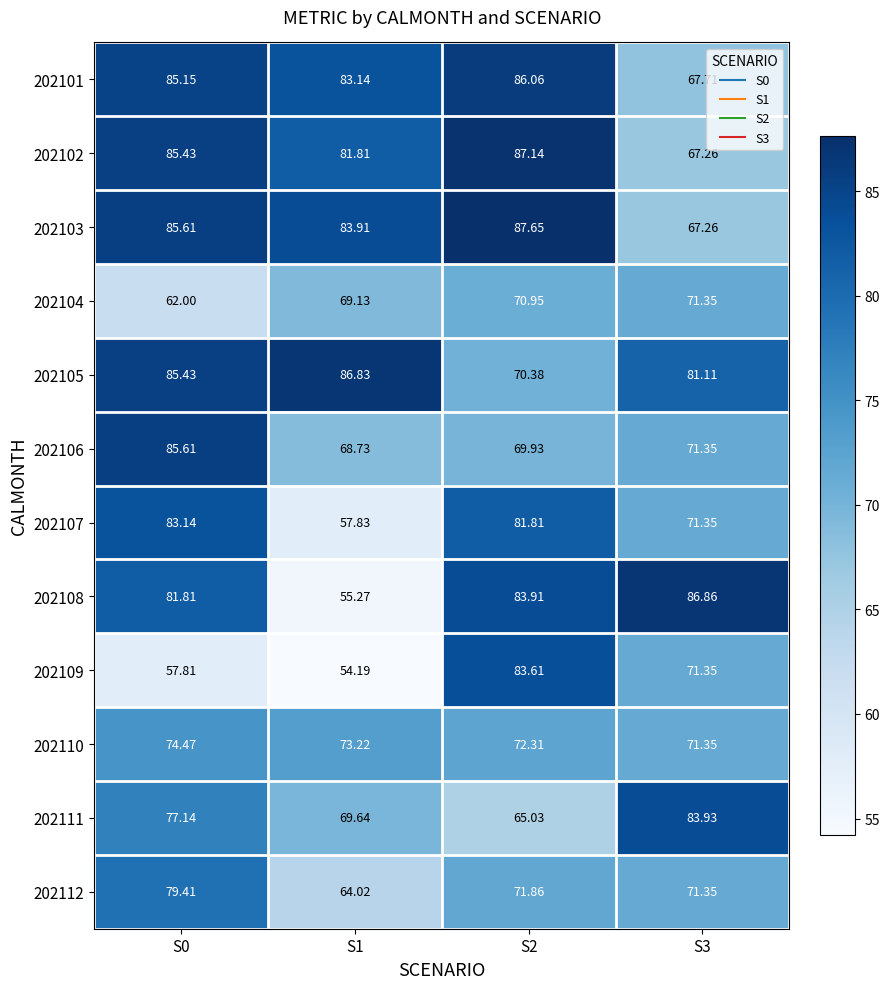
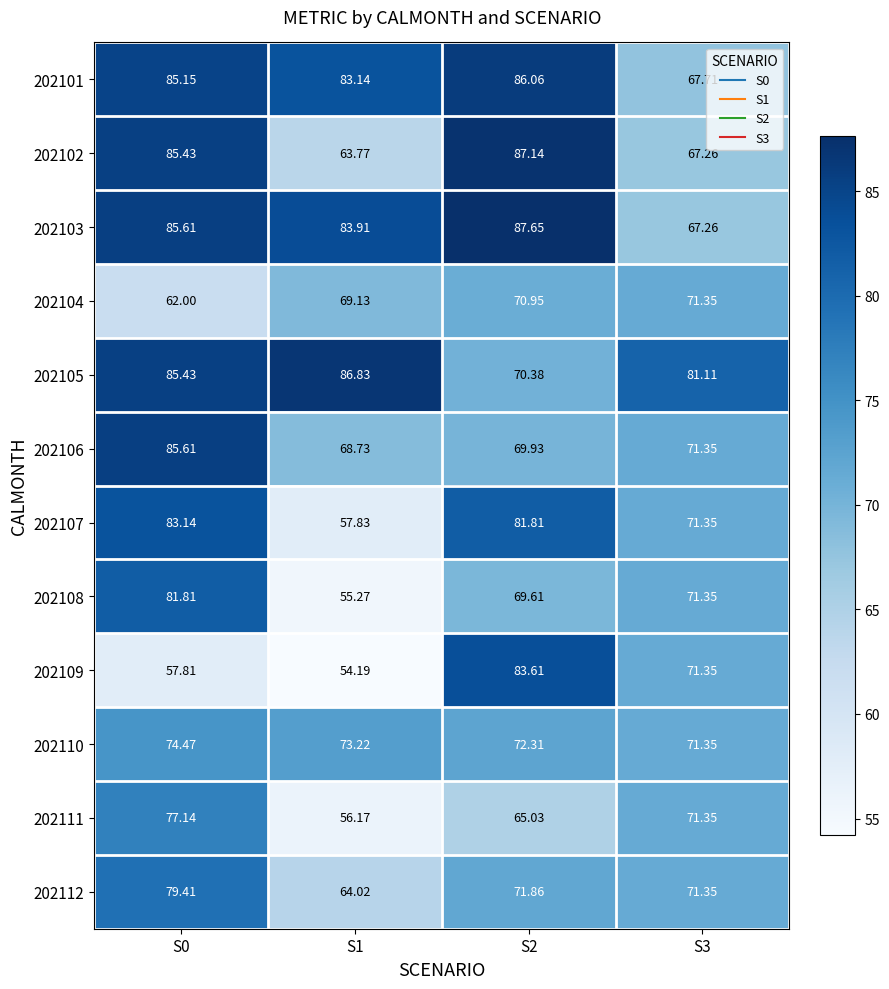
  {
    "202101": {
      "S0": 85.15,
      "S1": 83.14,
      "S2": 86.06
    },
    "202102": {
      "S0": 85.43,
-     "S1": 81.81,
+     "S1": 63.77,
      "S2": 87.14
    },
    "202103": {
      "S0": 85.61,
      "S1": 83.91,
      "S2": 87.65,
      "S3": 67.26
    },
    "202104": {
      "S0": 62.00,
      "S1": 69.13,
      "S2": 70.95,
      "S3": 71.35
    },
    "202105": {
      "S0": 85.43,
      "S1": 86.83,
      "S2": 70.38,
      "S3": 81.11
    },
    "202106": {
      "S0": 85.61,
      "S1": 68.73,
      "S2": 69.93,
      "S3": 71.35
    },
    "202107": {
      "S0": 83.14,
      "S1": 57.83,
      "S2": 81.81,
      "S3": 71.35
    },
    "202108": {
      "S0": 81.81,
      "S1": 55.27,
-     "S2": 83.91,
-     "S3": 86.86
+     "S2": 69.61,
+     "S3": 71.35
    },
    "202109": {
      "S0": 57.81,
      "S1": 54.19,
      "S2": 83.61,
      "S3": 71.35
    },
    "202110": {
      "S0": 74.47,
      "S1": 73.22,
      "S2": 72.31,
      "S3": 71.35
    },
    "202111": {
      "S0": 77.14,
-     "S1": 69.64,
+     "S1": 56.17,
      "S2": 65.03,
-     "S3": 83.93
+     "S3": 71.35
    },
    "202112": {
      "S0": 79.41,
      "S1": 64.02,
      "S2": 71.86,
      "S3": 71.35
    }
  }
